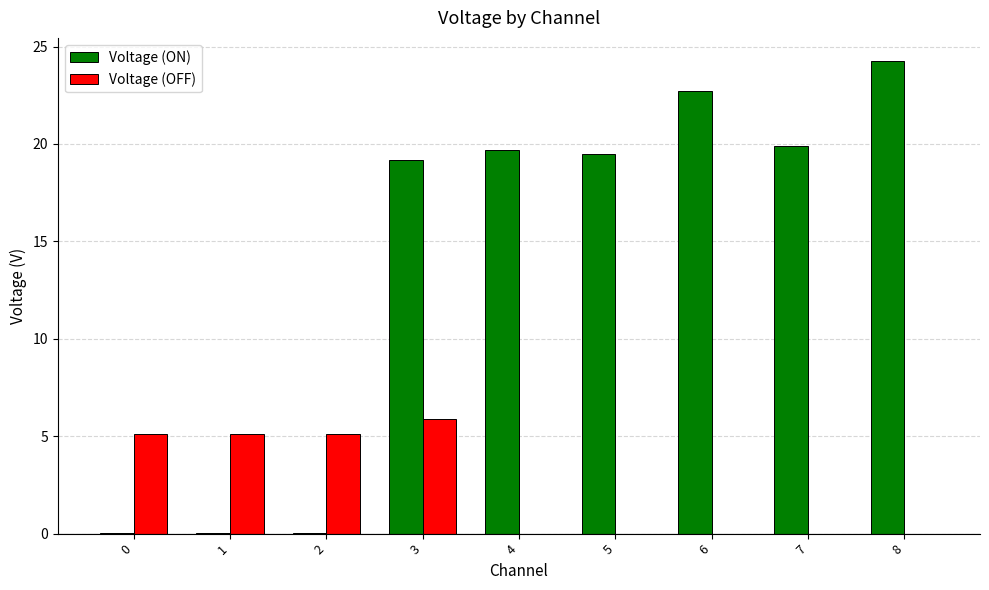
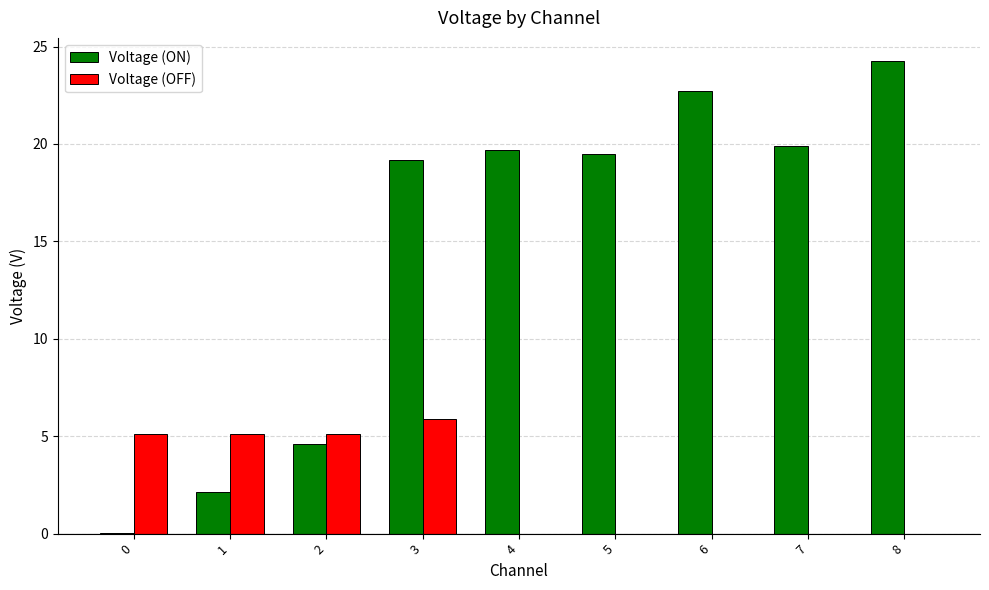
  {
    "Voltage (ON)": {
-     "1": 0.0,
-     "2": 0.0,
+     "1": 2.1,
+     "2": 4.6,
      "3": 19.2,
      "4": 19.7,
      "5": 19.5,
      "6": 22.7,
      "7": 19.9,
      "8": 24.2
    },
    "Voltage (OFF)": {
      "0": 5.1,
      "1": 5.1,
      "2": 5.1,
      "3": 5.9,
      "4": 0.0,
      "5": 0.0,
      "6": 0.0,
      "7": 0.0,
      "8": 0.0
    }
  }
